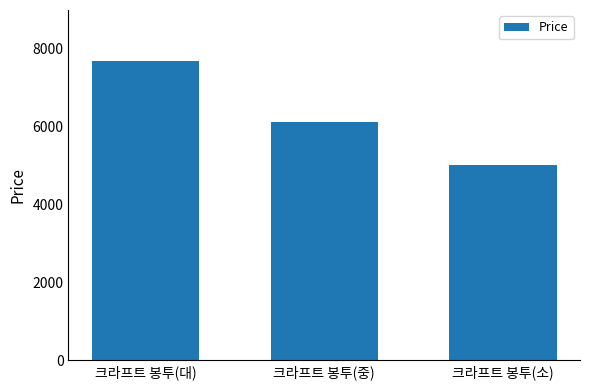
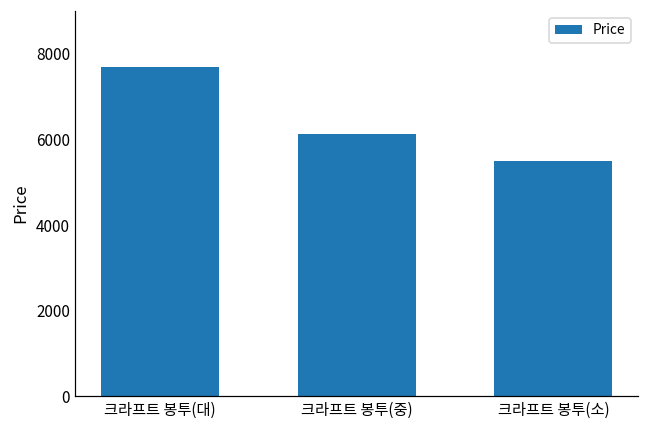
  {
    "크라프트 봉투(대)": 7700,
    "크라프트 봉투(중)": 6100,
-   "크라프트 봉투(소)": 5000
+   "크라프트 봉투(소)": 5500
  }
